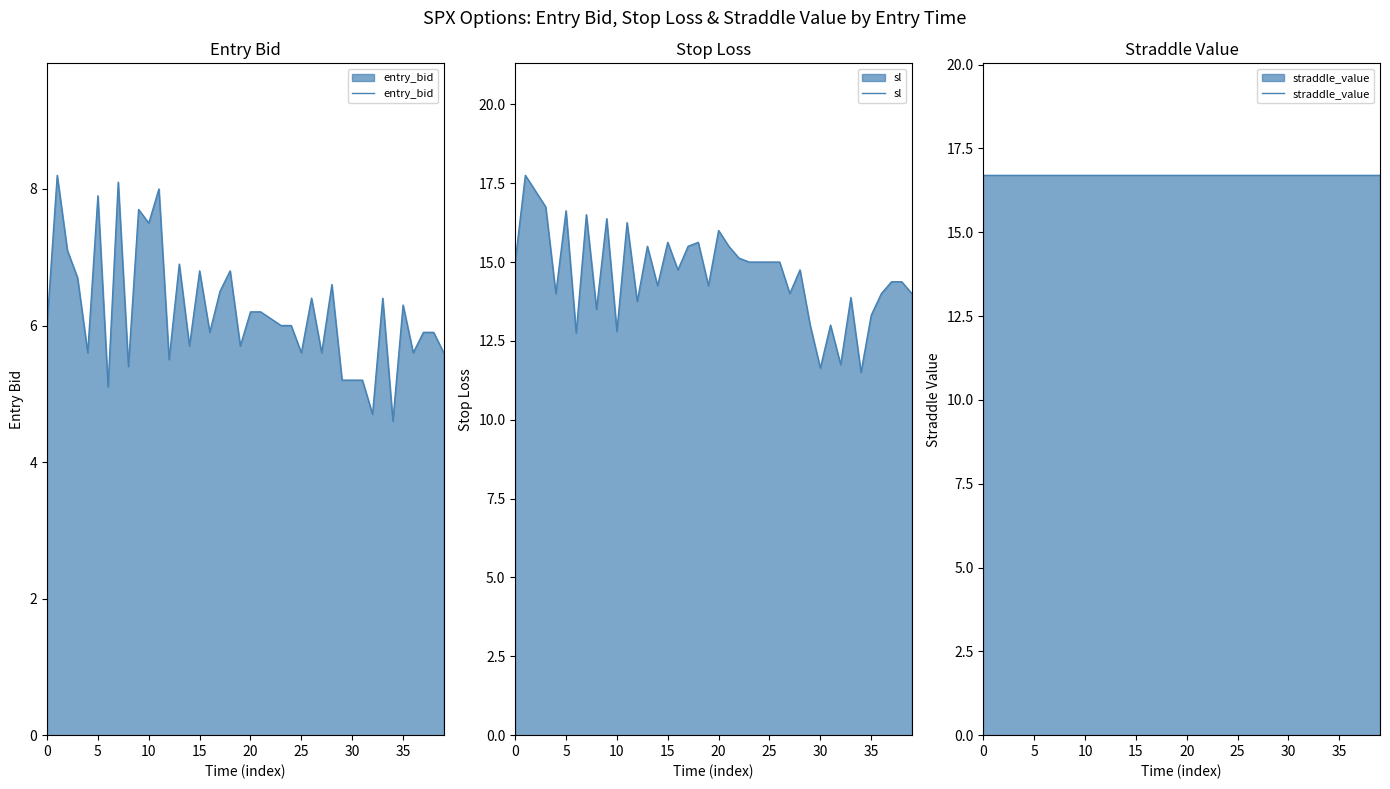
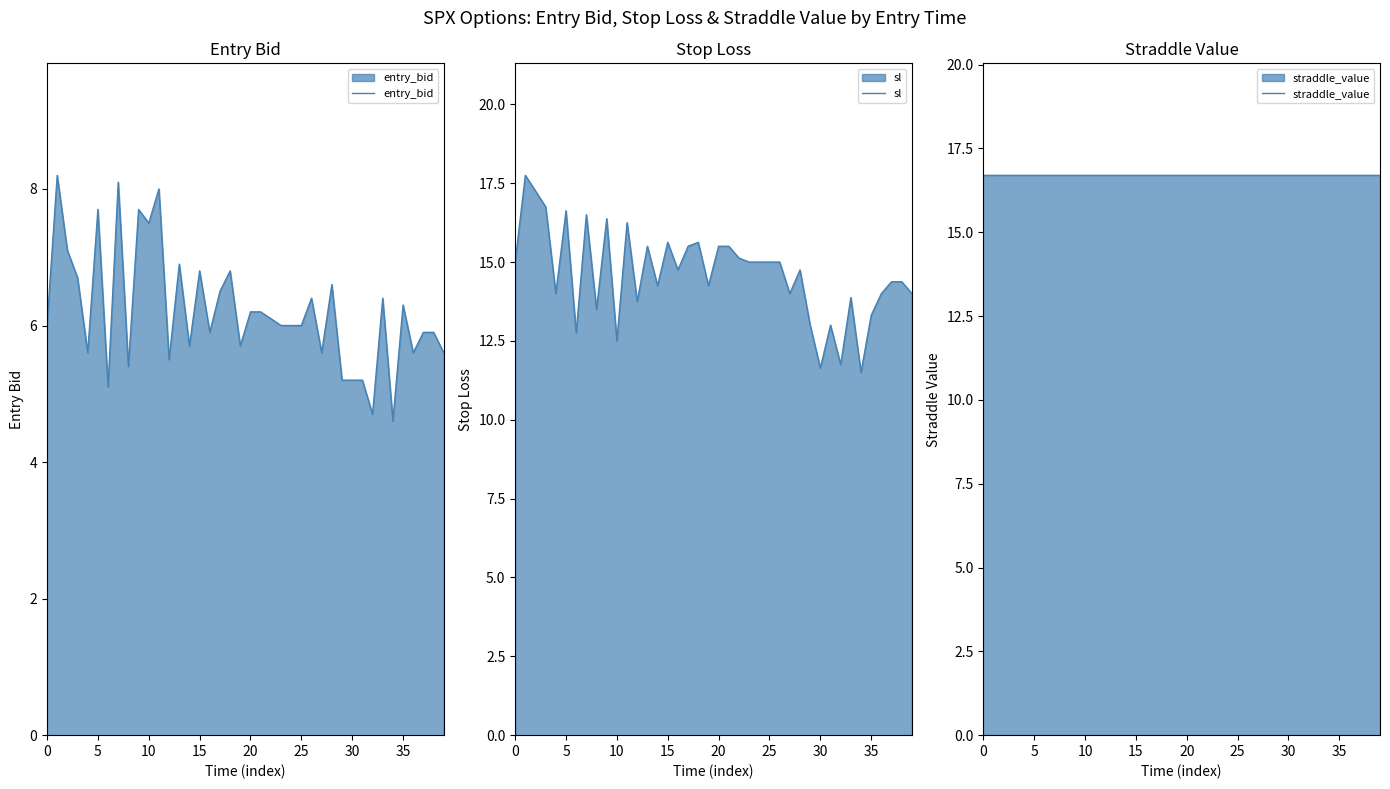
  {
    "Entry Bid": {
      "0": 6.0,
-     "5": 7.9,
+     "5": 7.7,
      "10": 7.5,
      "15": 6.8,
      "20": 6.2,
-     "25": 5.6,
+     "25": 6.0,
      "30": 5.2,
      "35": 6.3
    },
    "Stop Loss": {
      "0": 15.0,
      "5": 16.6,
-     "10": 12.8,
+     "10": 12.5,
      "15": 15.6,
-     "20": 16.0,
+     "20": 15.5,
      "25": 15.0,
      "30": 11.6,
      "35": 13.3
    },
    "Straddle Value": {
      "0": 16.7,
      "5": 16.7,
      "10": 16.7,
      "15": 16.7,
      "20": 16.7,
      "25": 16.7,
      "30": 16.7,
      "35": 16.7
    }
  }
